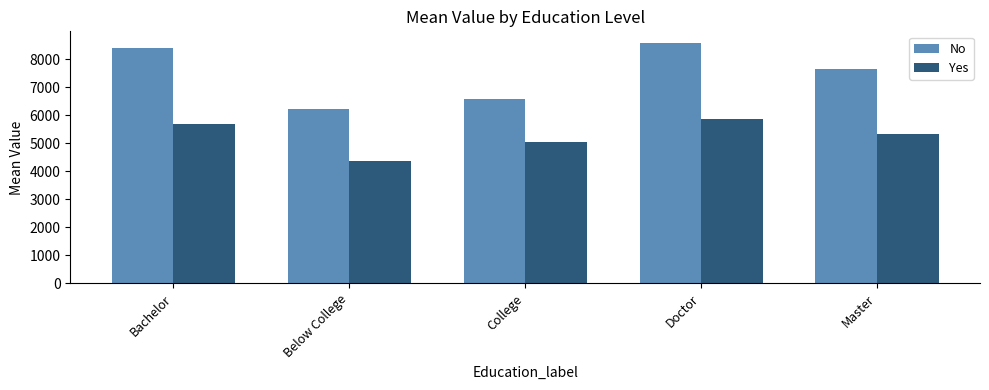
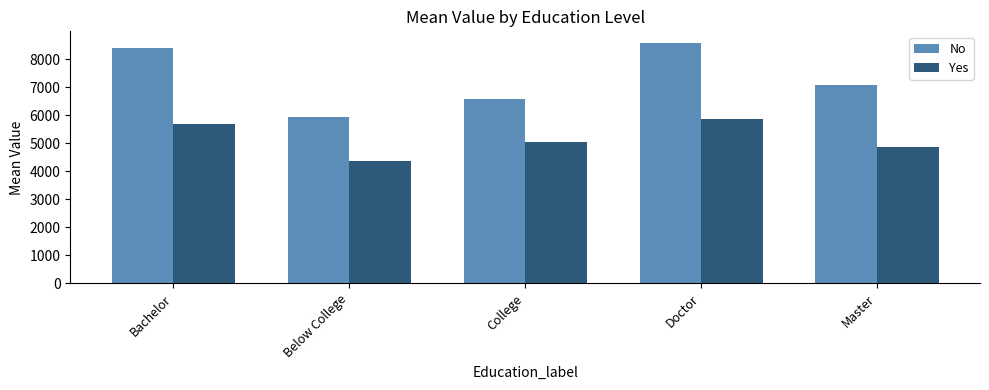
  {
    "No": {
      "Bachelor": 8400,
-     "Below College": 6200,
+     "Below College": 5900,
      "College": 6600,
      "Doctor": 8600,
-     "Master": 7600
+     "Master": 7100
    },
    "Yes": {
      "Bachelor": 5700,
      "Below College": 4400,
      "College": 5000,
      "Doctor": 5900,
-     "Master": 5300
+     "Master": 4800
    }
  }
